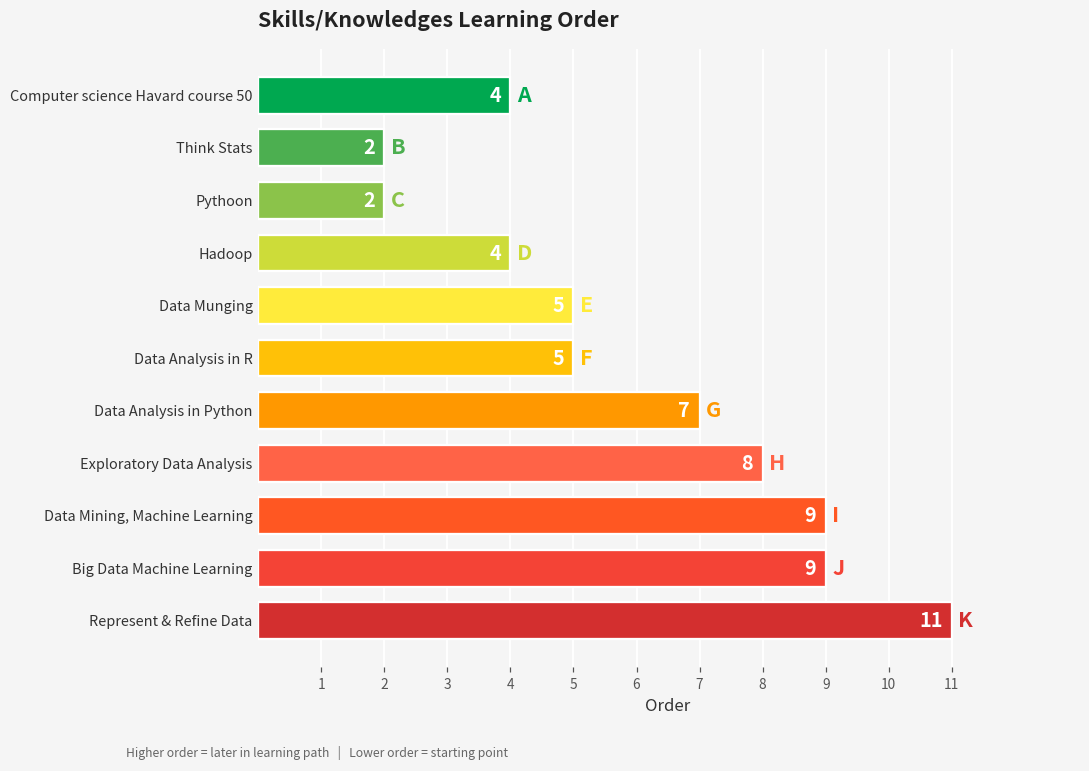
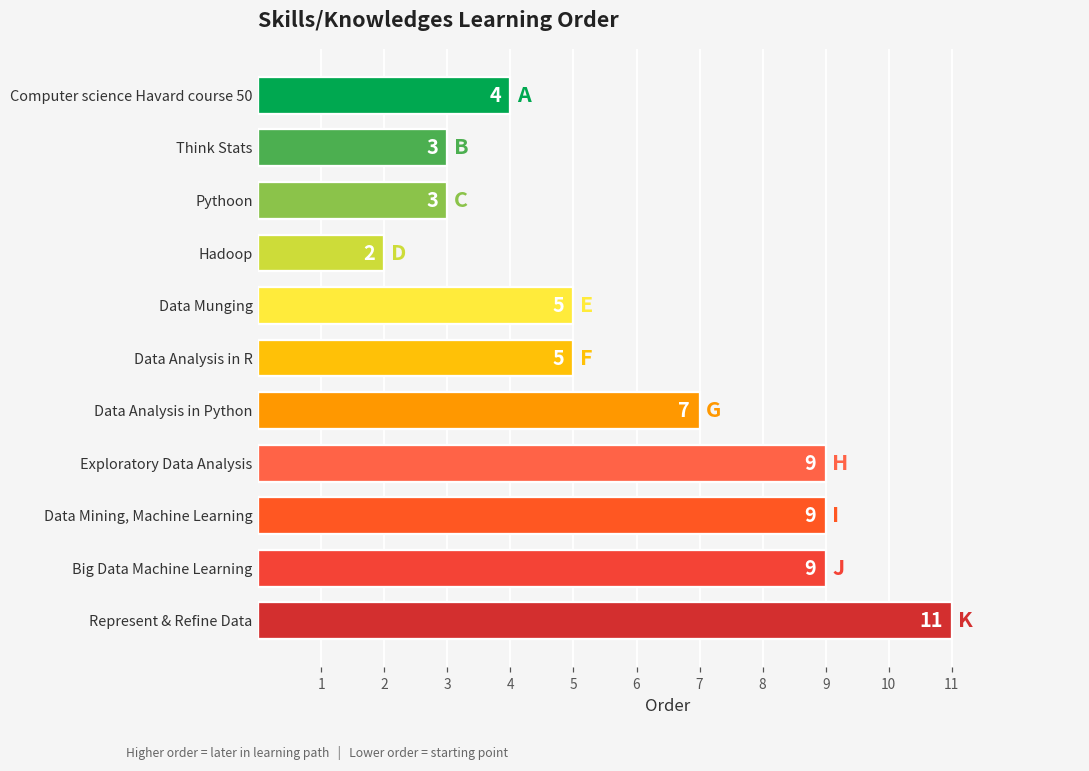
  {
    "Computer science Havard course 50": 4,
-   "Think Stats": 2,
-   "Pythoon": 2,
-   "Hadoop": 4,
+   "Think Stats": 3,
+   "Pythoon": 3,
+   "Hadoop": 2,
    "Data Munging": 5,
    "Data Analysis in R": 5,
    "Data Analysis in Python": 7,
-   "Exploratory Data Analysis": 8,
+   "Exploratory Data Analysis": 9,
    "Data Mining, Machine Learning": 9,
    "Big Data Machine Learning": 9,
    "Represent & Refine Data": 11
  }
